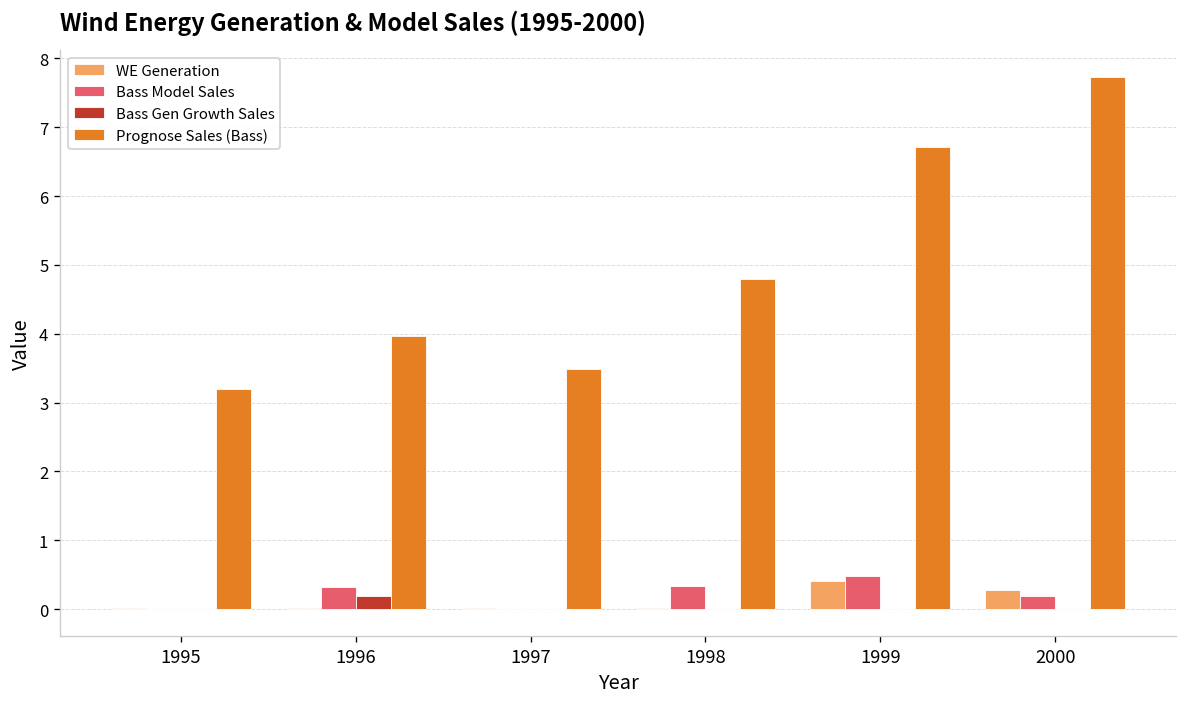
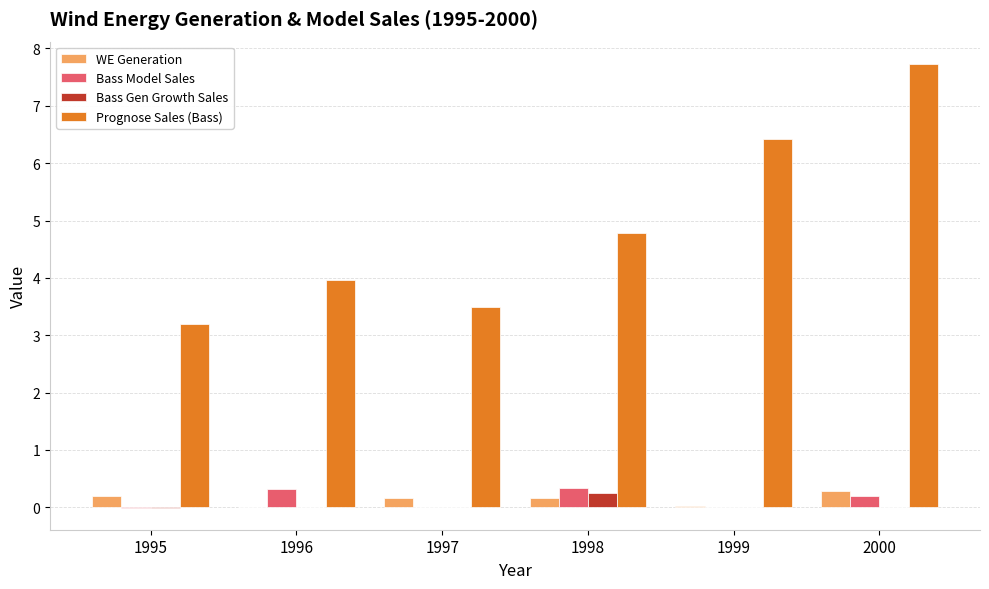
  {
    "WE Generation": {
-     "1995": 0.0,
-     "1997": 0.0,
-     "1998": 0.0,
-     "1999": 0.4,
+     "1995": 0.2,
+     "1997": 0.2,
+     "1998": 0.2,
+     "1999": 0.0,
      "2000": 0.3
    },
    "Bass Model Sales": {
      "1996": 0.3,
      "1998": 0.3,
-     "1999": 0.5,
+     "1999": 0.0,
      "2000": 0.2
    },
    "Bass Gen Growth Sales": {
-     "1996": 0.2,
-     "1998": 0.0
+     "1996": 0.0,
+     "1998": 0.2
    },
    "Prognose Sales (Bass)": {
      "1995": 3.2,
      "1996": 4.0,
      "1997": 3.5,
      "1998": 4.8,
-     "1999": 6.7,
+     "1999": 6.4,
      "2000": 7.7
    }
  }
